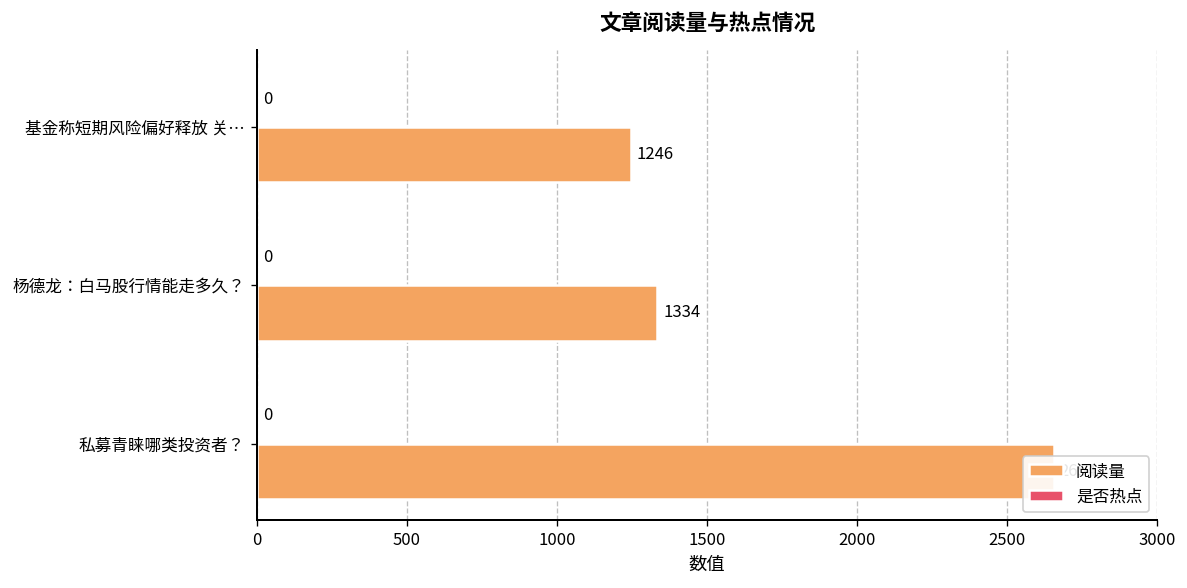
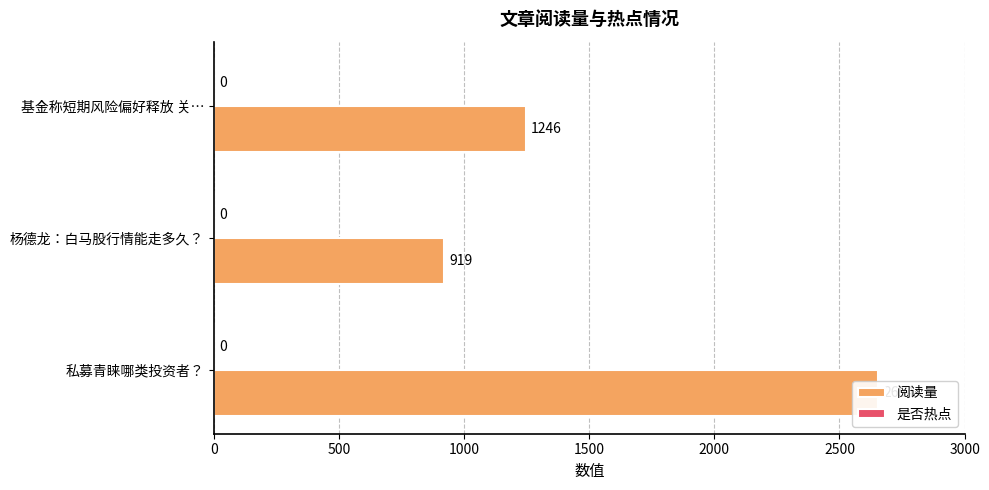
  {
    "阅读量": {
      "基金称短期风险偏好释放 关…": 1246,
-     "杨德龙：白马股行情能走多久？": 1334
+     "杨德龙：白马股行情能走多久？": 919
    },
    "是否热点": {
      "基金称短期风险偏好释放 关…": 0,
      "杨德龙：白马股行情能走多久？": 0,
      "私募青睐哪类投资者？": 0
    }
  }
